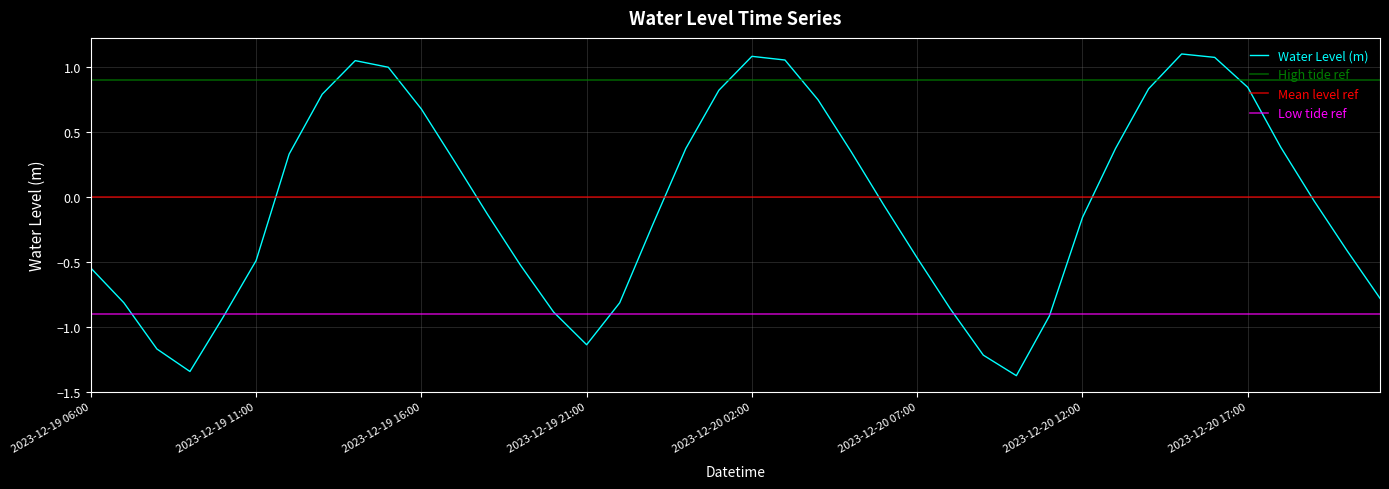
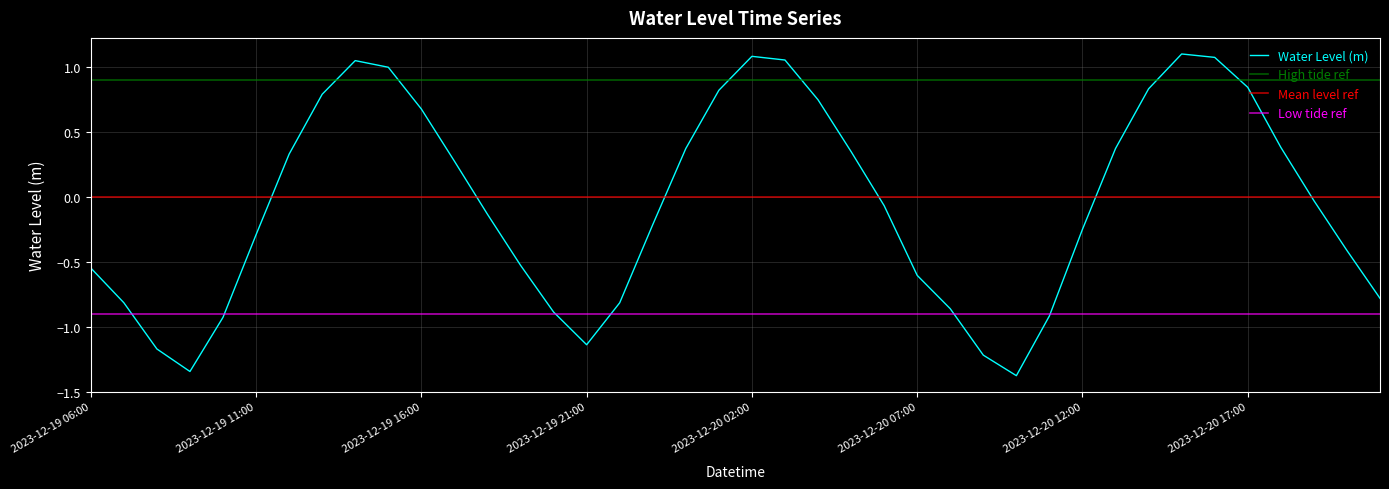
  {
    "2023-12-19 06:00": -0.55,
-   "2023-12-19 11:00": -0.49,
+   "2023-12-19 11:00": -0.29,
    "2023-12-19 16:00": 0.68,
    "2023-12-19 21:00": -1.14,
    "2023-12-20 02:00": 1.09,
-   "2023-12-20 07:00": -0.47,
-   "2023-12-20 12:00": -0.16,
+   "2023-12-20 07:00": -0.60,
+   "2023-12-20 12:00": -0.25,
    "2023-12-20 17:00": 0.85
  }
